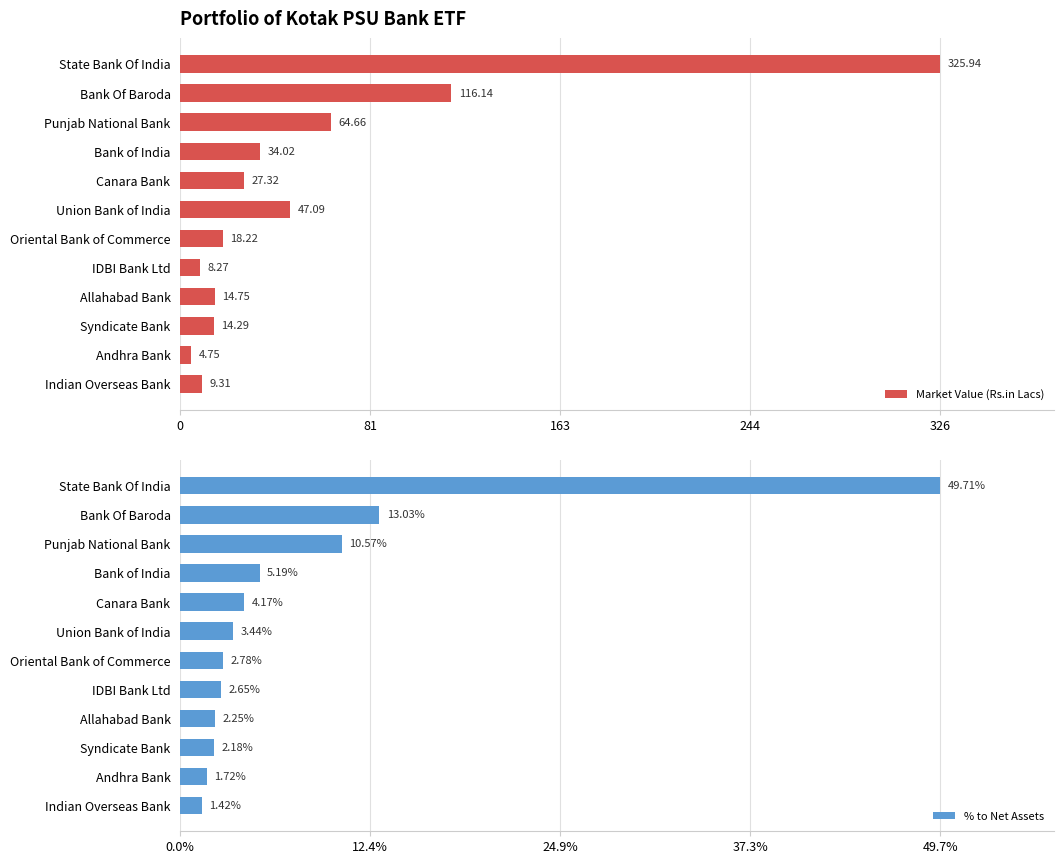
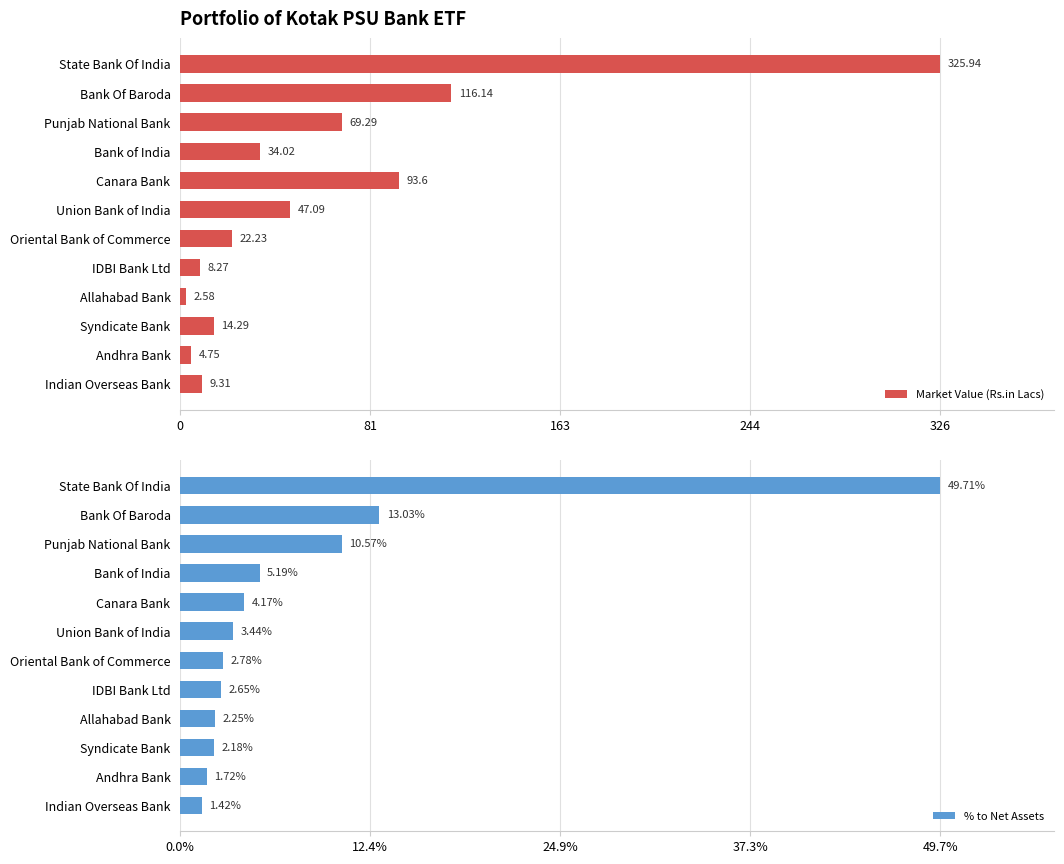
  {
    "Portfolio of Kotak PSU Bank ETF": {
      "State Bank Of India": 325.94,
      "Bank Of Baroda": 116.14,
-     "Punjab National Bank": 64.66,
+     "Punjab National Bank": 69.29,
      "Bank of India": 34.02,
-     "Canara Bank": 27.32,
+     "Canara Bank": 93.6,
      "Union Bank of India": 47.09,
-     "Oriental Bank of Commerce": 18.22,
+     "Oriental Bank of Commerce": 22.23,
      "IDBI Bank Ltd": 8.27,
-     "Allahabad Bank": 14.75,
+     "Allahabad Bank": 2.58,
      "Syndicate Bank": 14.29,
      "Andhra Bank": 4.75,
      "Indian Overseas Bank": 9.31
    }
  }
